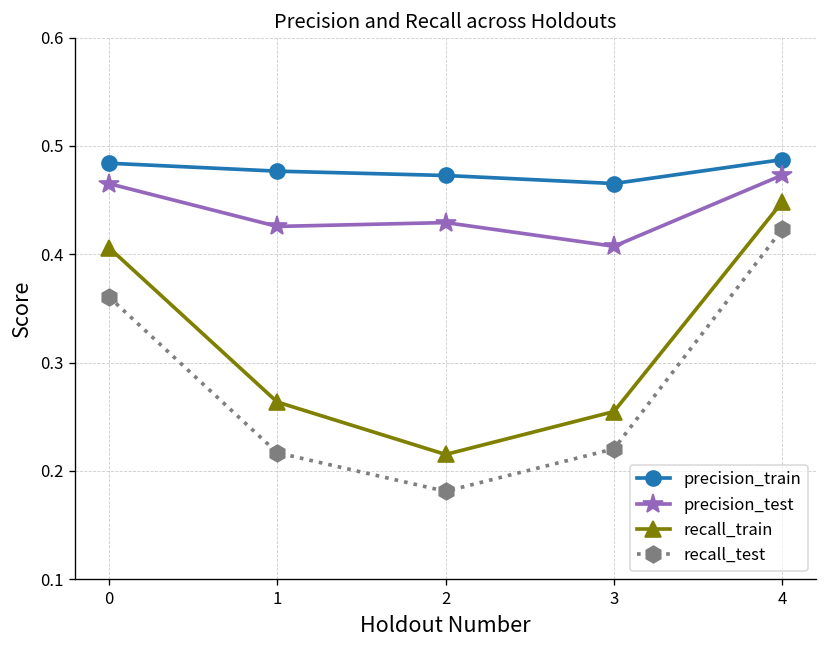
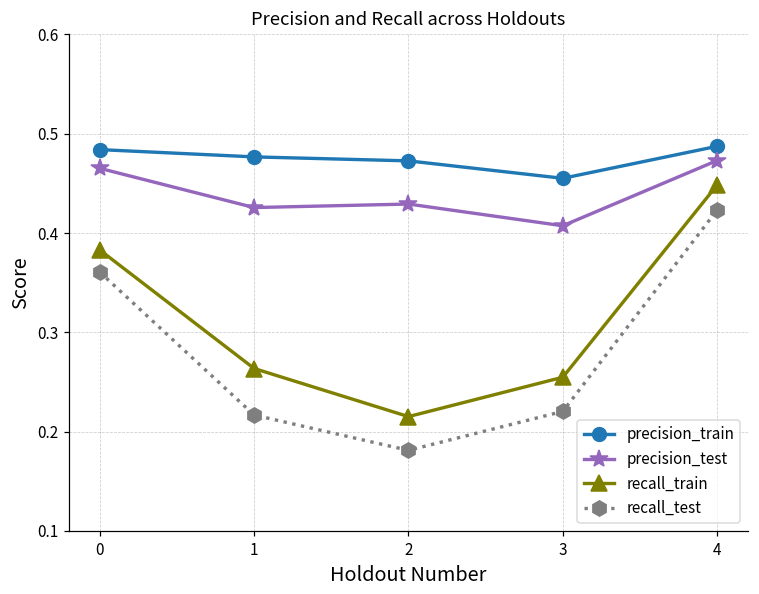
  {
    "precision_train": {
      "0": 0.48,
      "1": 0.48,
      "2": 0.47,
-     "3": 0.47,
+     "3": 0.46,
      "4": 0.49
    },
    "precision_test": {
      "0": 0.47,
      "1": 0.43,
      "2": 0.43,
      "3": 0.41,
      "4": 0.47
    },
    "recall_train": {
-     "0": 0.41,
+     "0": 0.38,
      "1": 0.26,
      "2": 0.22,
      "3": 0.25,
      "4": 0.45
    },
    "recall_test": {
      "0": 0.36,
      "1": 0.22,
      "2": 0.18,
      "3": 0.22,
      "4": 0.42
    }
  }
